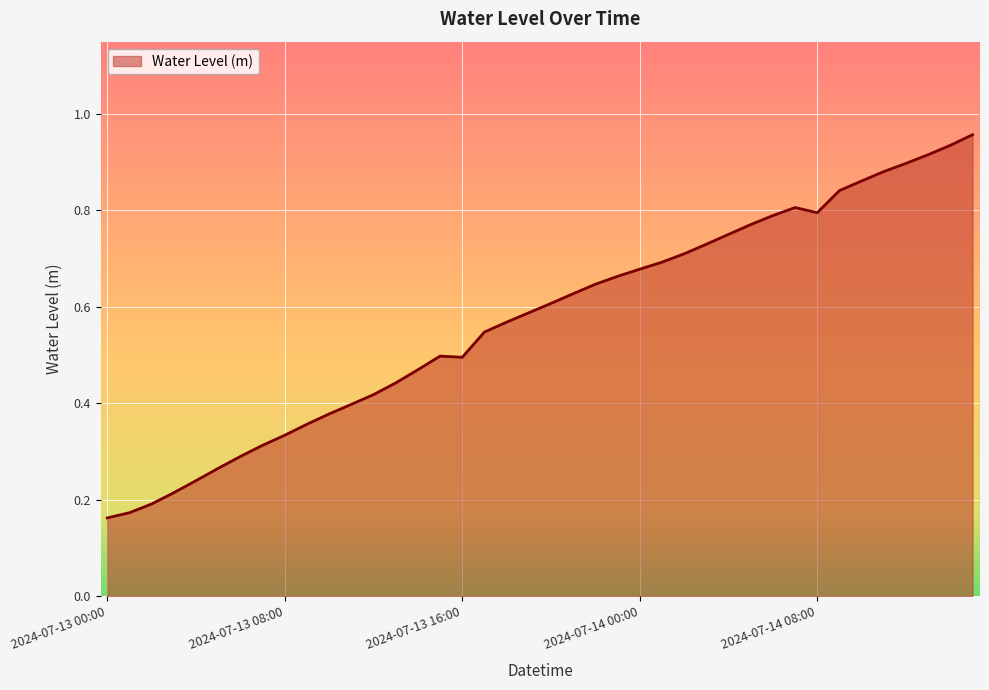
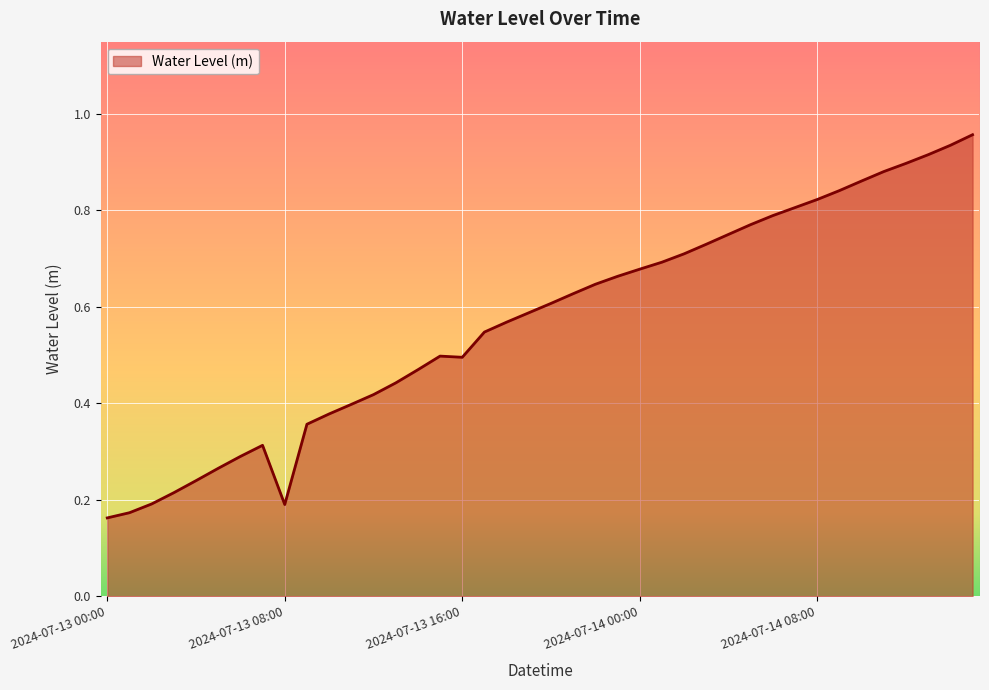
  {
    "2024-07-13 00:00": 0.16,
-   "2024-07-13 08:00": 0.33,
+   "2024-07-13 08:00": 0.19,
    "2024-07-13 16:00": 0.50,
    "2024-07-14 00:00": 0.68,
-   "2024-07-14 08:00": 0.80
+   "2024-07-14 08:00": 0.82
  }
